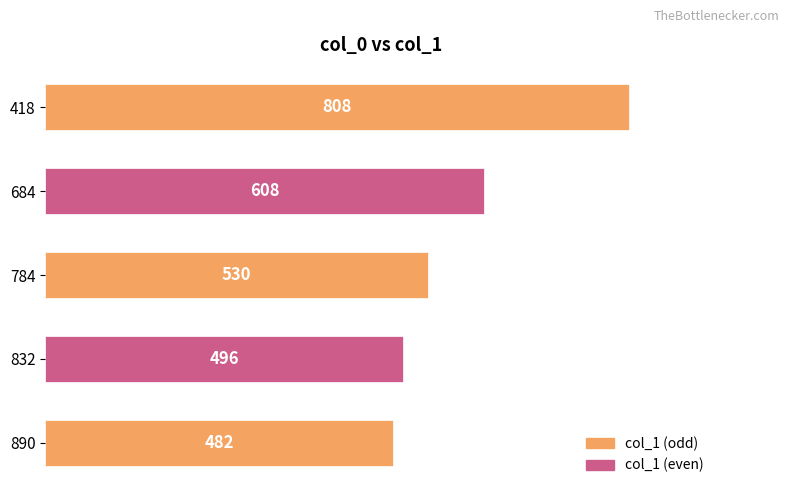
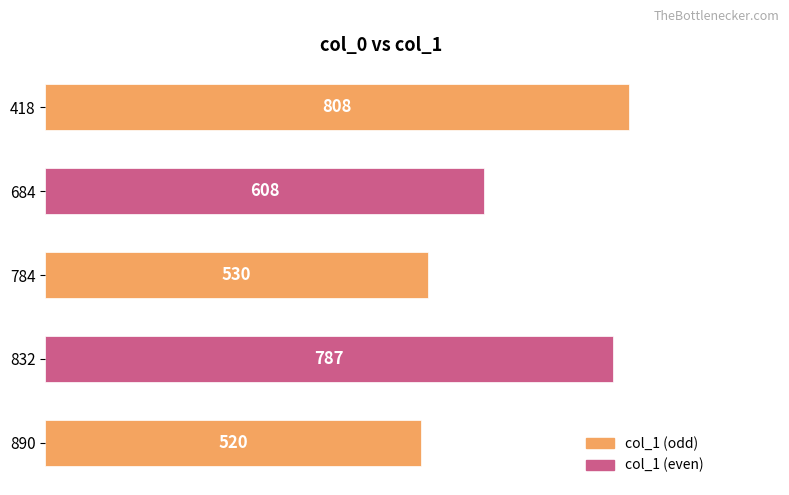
  {
    "418": 808,
    "684": 608,
    "784": 530,
-   "832": 496,
-   "890": 482
+   "832": 787,
+   "890": 520
  }
